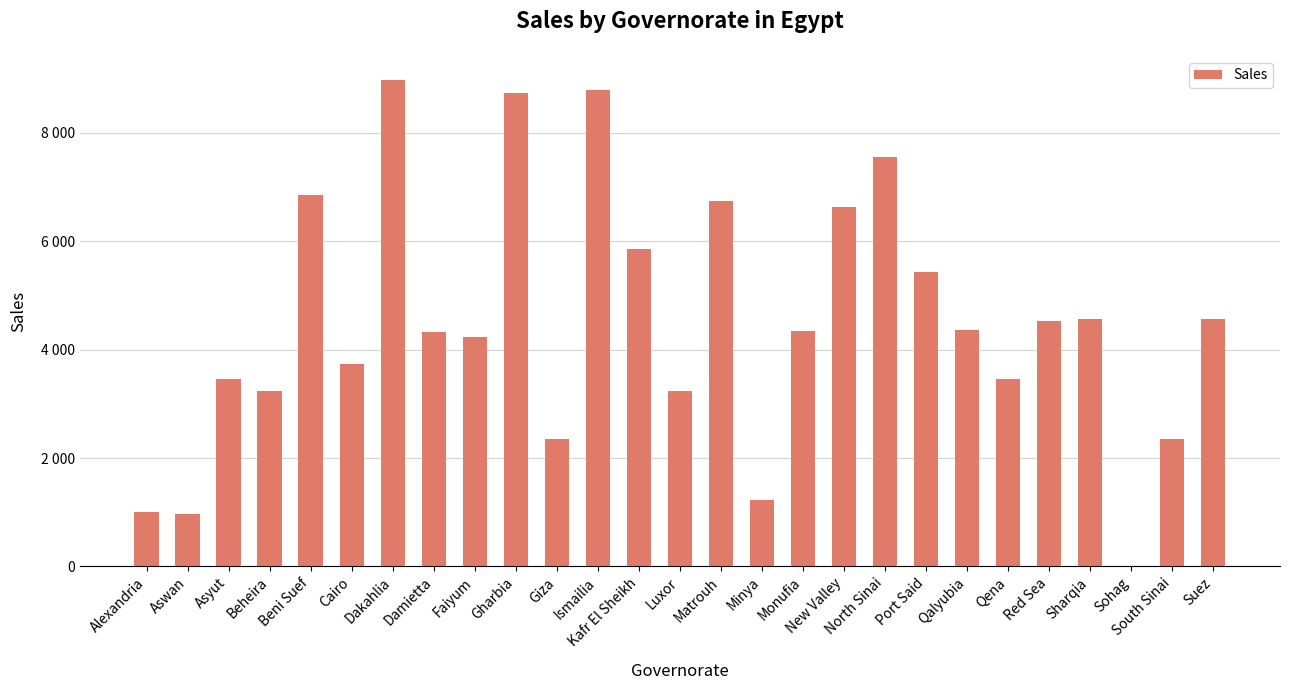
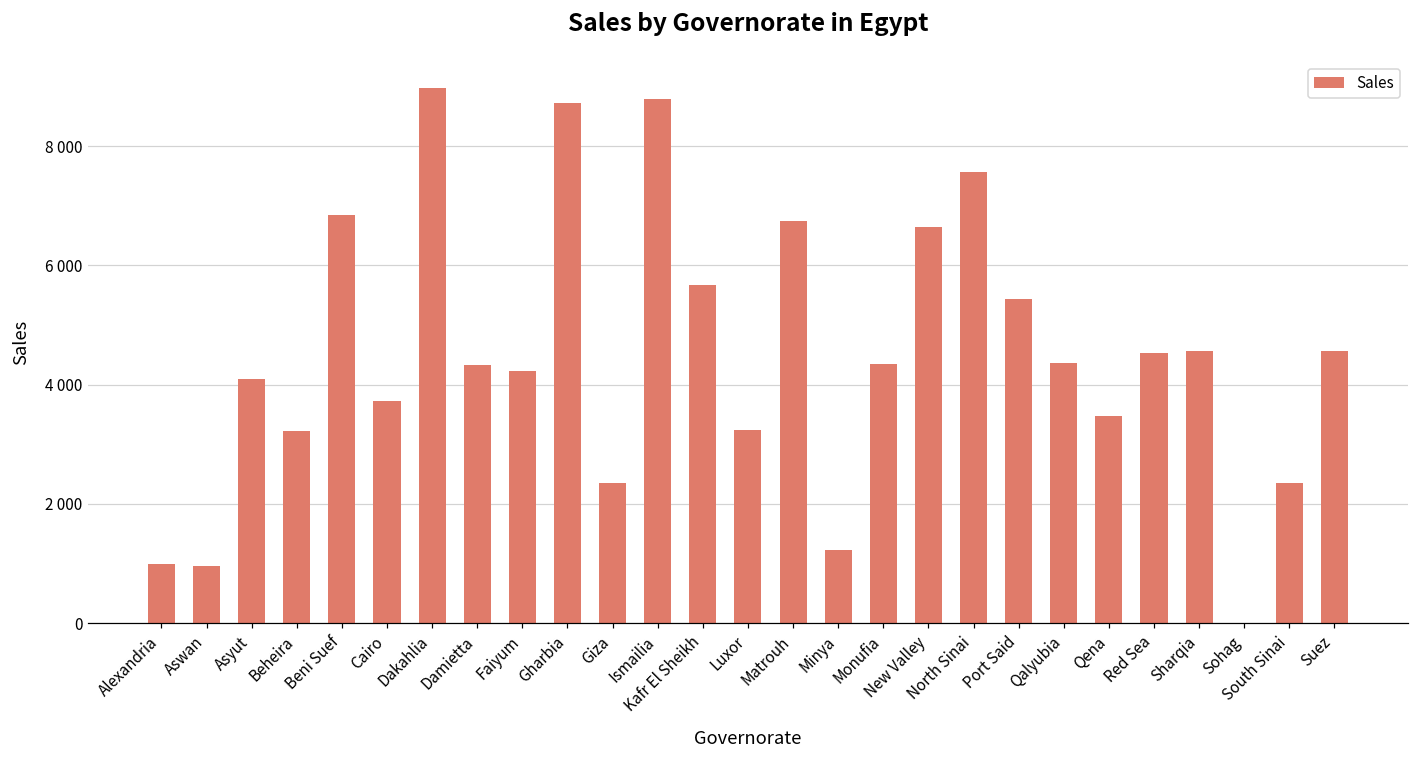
  {
    "Alexandria": 1000,
    "Aswan": 1000,
-   "Asyut": 3500,
+   "Asyut": 4100,
    "Beheira": 3200,
    "Beni Suef": 6900,
    "Cairo": 3700,
    "Dakahlia": 9000,
    "Damietta": 4300,
    "Faiyum": 4200,
    "Gharbia": 8700,
    "Giza": 2300,
    "Ismailia": 8800,
-   "Kafr El Sheikh": 5900,
+   "Kafr El Sheikh": 5700,
    "Luxor": 3200,
    "Matrouh": 6800,
    "Minya": 1200,
    "Monufia": 4300,
    "New Valley": 6600,
    "North Sinai": 7600,
    "Port Said": 5400,
    "Qalyubia": 4400,
    "Qena": 3500,
    "Red Sea": 4500,
    "Sharqia": 4600,
    "South Sinai": 2300,
    "Suez": 4600
  }
